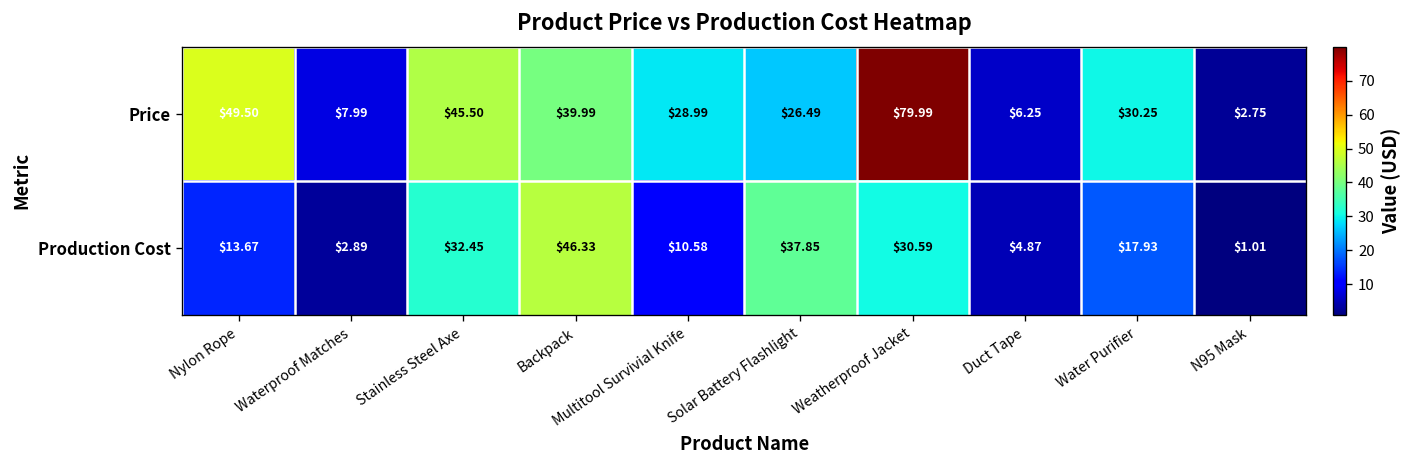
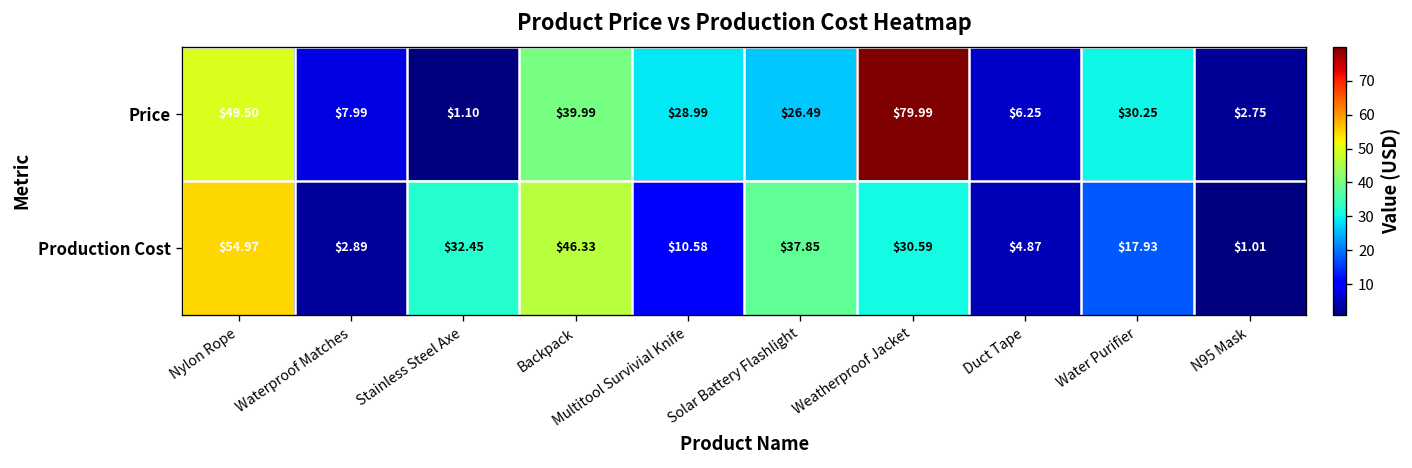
  {
    "Price": {
      "Nylon Rope": "$49.50",
      "Waterproof Matches": "$7.99",
-     "Stainless Steel Axe": "$45.50",
+     "Stainless Steel Axe": "$1.10",
      "Backpack": "$39.99",
      "Multitool Survivial Knife": "$28.99",
      "Solar Battery Flashlight": "$26.49",
      "Weatherproof Jacket": "$79.99",
      "Duct Tape": "$6.25",
      "Water Purifier": "$30.25",
      "N95 Mask": "$2.75"
    },
    "Production Cost": {
-     "Nylon Rope": "$13.67",
+     "Nylon Rope": "$54.97",
      "Waterproof Matches": "$2.89",
      "Stainless Steel Axe": "$32.45",
      "Backpack": "$46.33",
      "Multitool Survivial Knife": "$10.58",
      "Solar Battery Flashlight": "$37.85",
      "Weatherproof Jacket": "$30.59",
      "Duct Tape": "$4.87",
      "Water Purifier": "$17.93",
      "N95 Mask": "$1.01"
    }
  }
